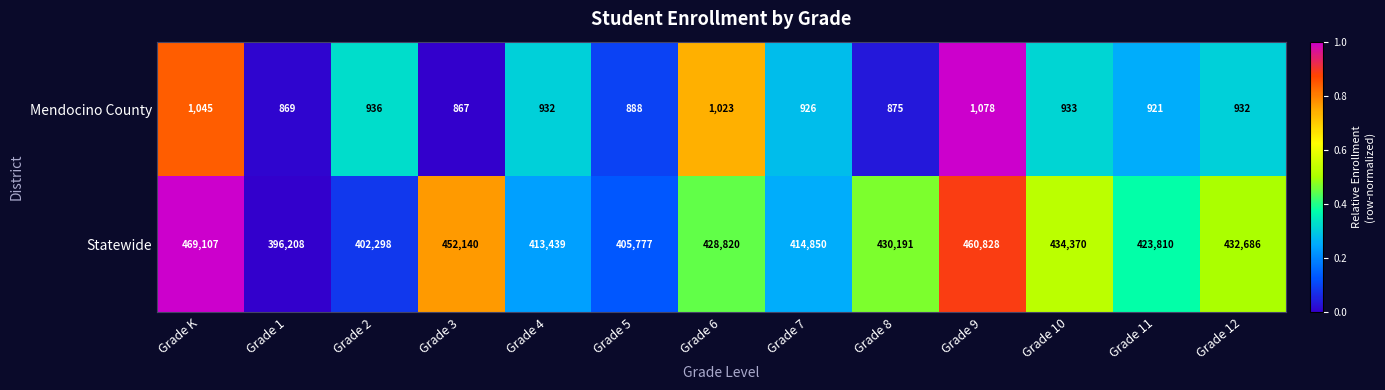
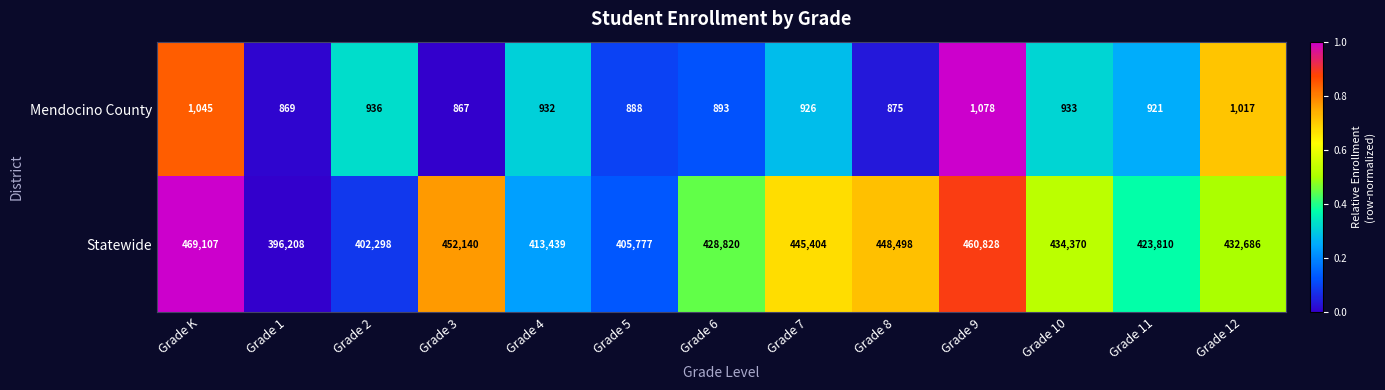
  {
    "Mendocino County": {
      "Grade K": "1,045",
      "Grade 1": "869",
      "Grade 2": "936",
      "Grade 3": "867",
      "Grade 4": "932",
      "Grade 5": "888",
-     "Grade 6": "1,023",
+     "Grade 6": "893",
      "Grade 7": "926",
      "Grade 8": "875",
      "Grade 9": "1,078",
      "Grade 10": "933",
      "Grade 11": "921",
-     "Grade 12": "932"
+     "Grade 12": "1,017"
    },
    "Statewide": {
      "Grade K": "469,107",
      "Grade 1": "396,208",
      "Grade 2": "402,298",
      "Grade 3": "452,140",
      "Grade 4": "413,439",
      "Grade 5": "405,777",
      "Grade 6": "428,820",
-     "Grade 7": "414,850",
-     "Grade 8": "430,191",
+     "Grade 7": "445,404",
+     "Grade 8": "448,498",
      "Grade 9": "460,828",
      "Grade 10": "434,370",
      "Grade 11": "423,810",
      "Grade 12": "432,686"
    }
  }
